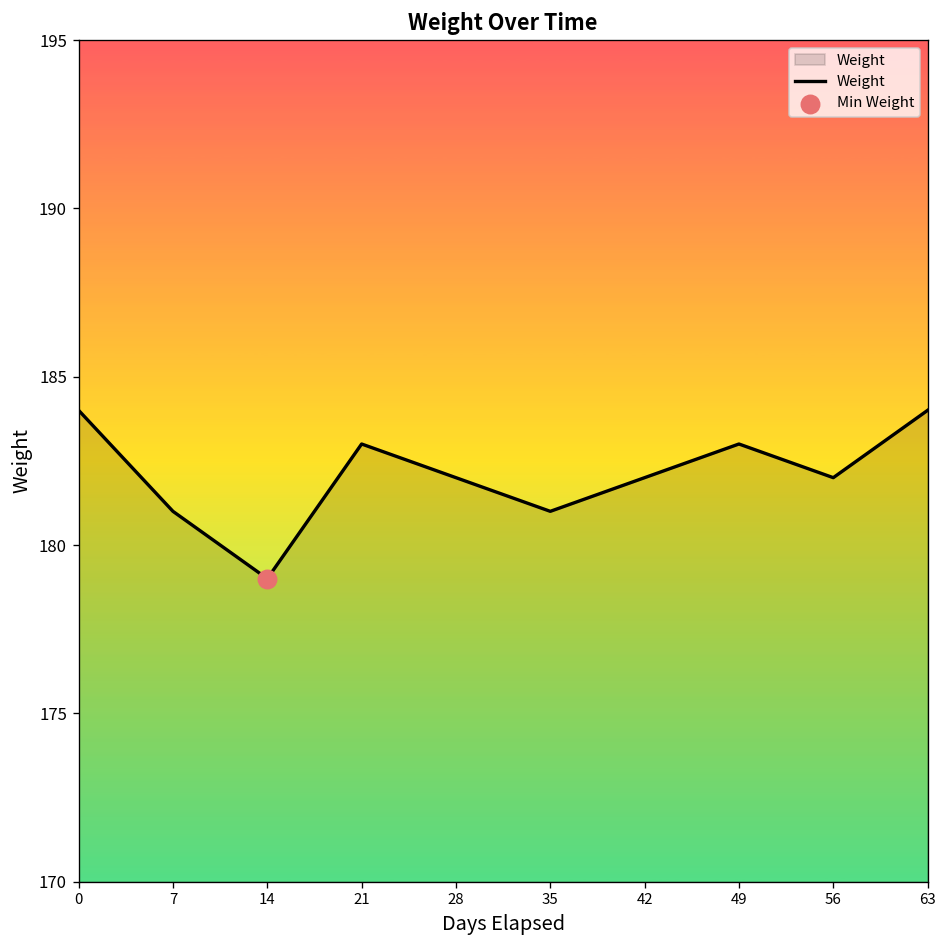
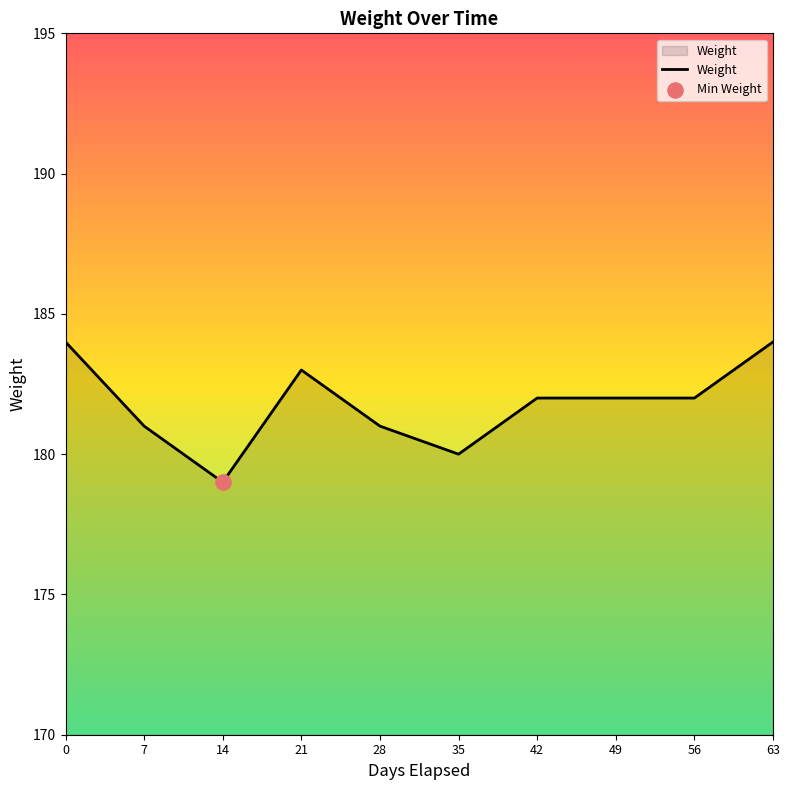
  {
    "Weight": {
      "0": 184,
      "7": 181,
      "21": 183,
-     "28": 182,
-     "35": 181,
+     "28": 181,
+     "35": 180,
      "42": 182,
-     "49": 183,
+     "49": 182,
      "56": 182,
      "63": 184
    }
  }
